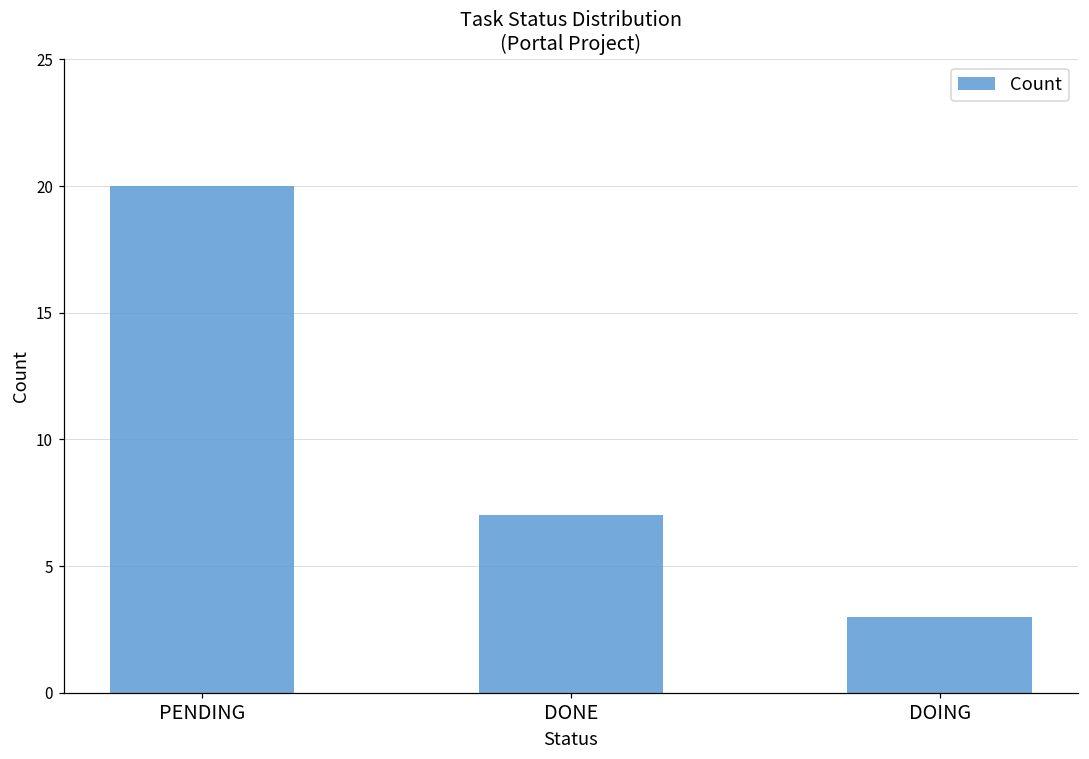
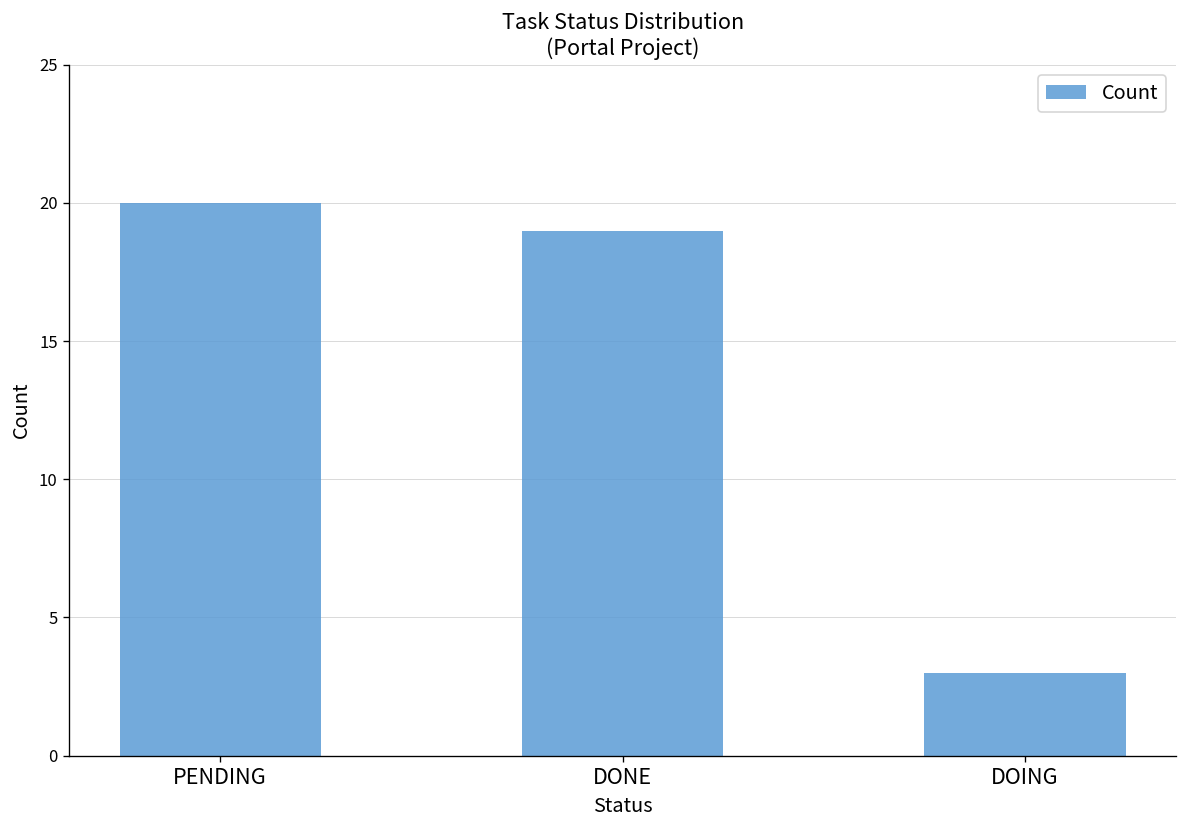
  {
    "PENDING": 20,
-   "DONE": 7,
+   "DONE": 19,
    "DOING": 3
  }
